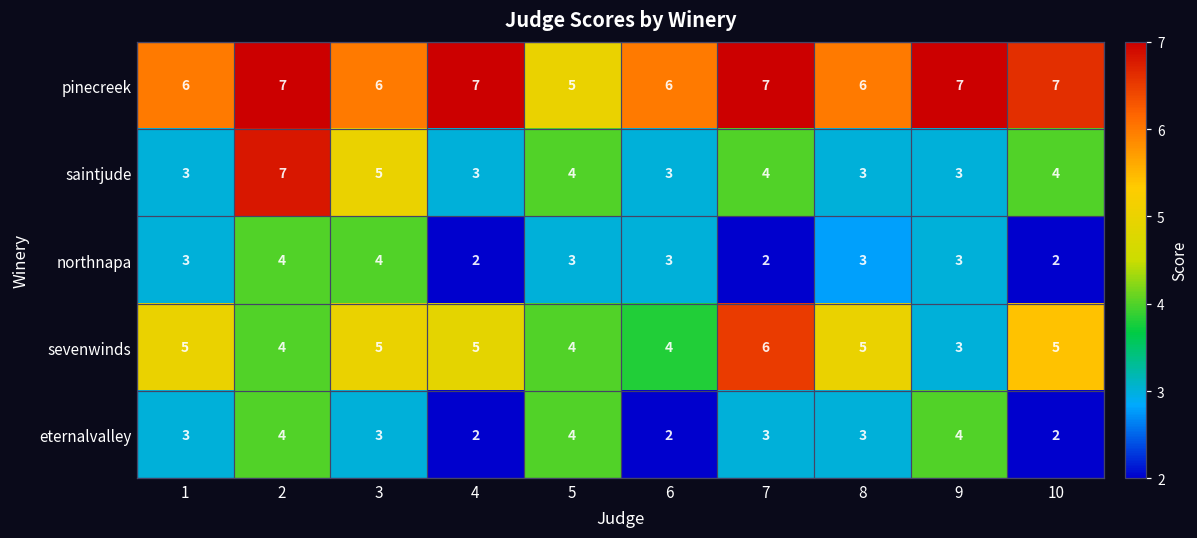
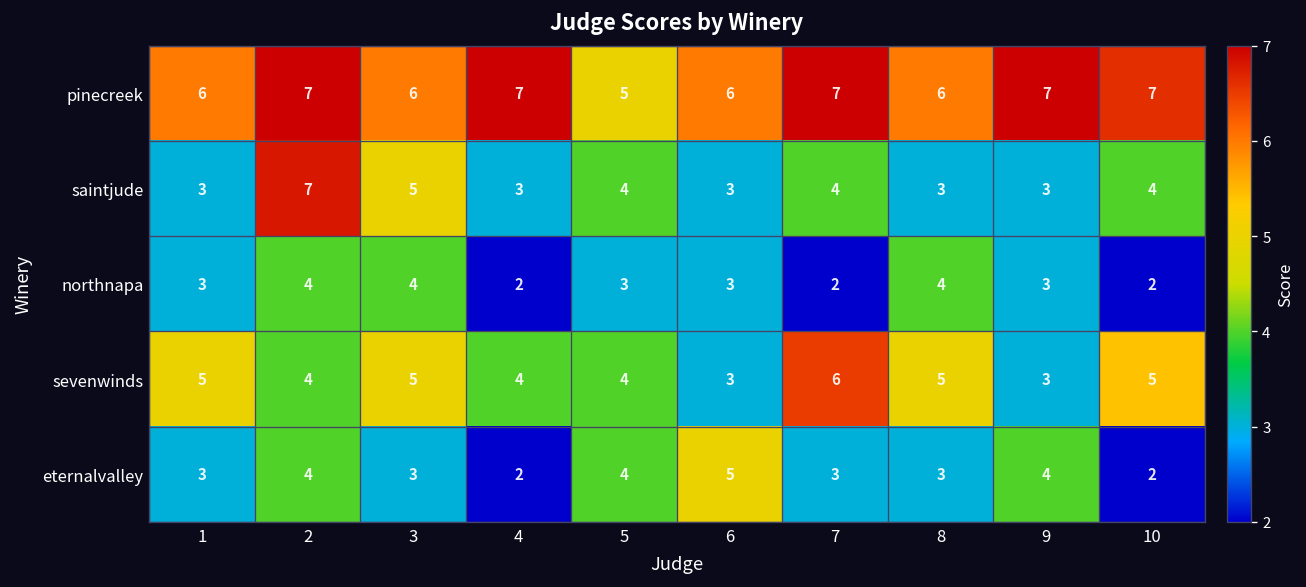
  {
    "pinecreek": {
      "1": 6,
      "2": 7,
      "3": 6,
      "4": 7,
      "5": 5,
      "6": 6,
      "7": 7,
      "8": 6,
      "9": 7,
      "10": 7
    },
    "saintjude": {
      "1": 3,
      "2": 7,
      "3": 5,
      "4": 3,
      "5": 4,
      "6": 3,
      "7": 4,
      "8": 3,
      "9": 3,
      "10": 4
    },
    "northnapa": {
      "1": 3,
      "2": 4,
      "3": 4,
      "4": 2,
      "5": 3,
      "6": 3,
      "7": 2,
-     "8": 3,
+     "8": 4,
      "9": 3,
      "10": 2
    },
    "sevenwinds": {
      "1": 5,
      "2": 4,
      "3": 5,
-     "4": 5,
+     "4": 4,
      "5": 4,
-     "6": 4,
+     "6": 3,
      "7": 6,
      "8": 5,
      "9": 3,
      "10": 5
    },
    "eternalvalley": {
      "1": 3,
      "2": 4,
      "3": 3,
      "4": 2,
      "5": 4,
-     "6": 2,
+     "6": 5,
      "7": 3,
      "8": 3,
      "9": 4,
      "10": 2
    }
  }
